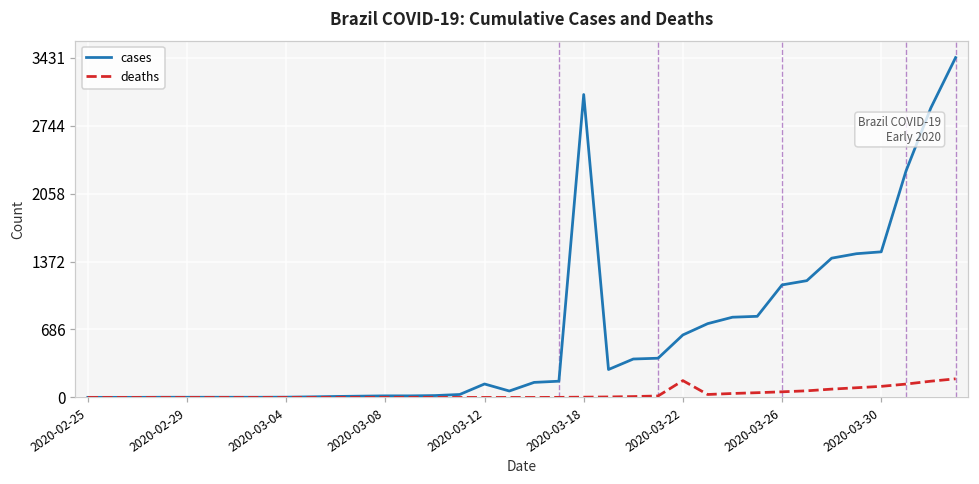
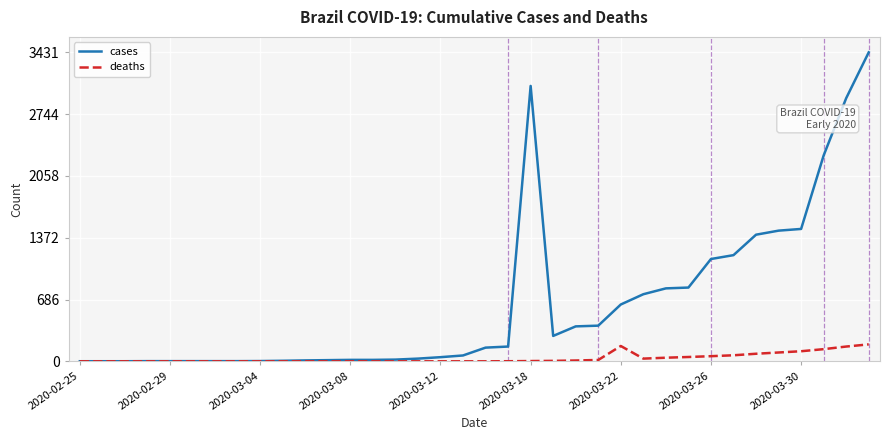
  {
    "cases": {
-     "2020-03-12": 100,
+     "2020-03-12": 0,
      "2020-03-18": 3100,
      "2020-03-22": 600,
      "2020-03-26": 1100,
      "2020-03-30": 1500
    },
    "deaths": {
      "2020-03-12": 0,
      "2020-03-18": 0,
      "2020-03-22": 200,
      "2020-03-26": 100,
      "2020-03-30": 100
    }
  }
